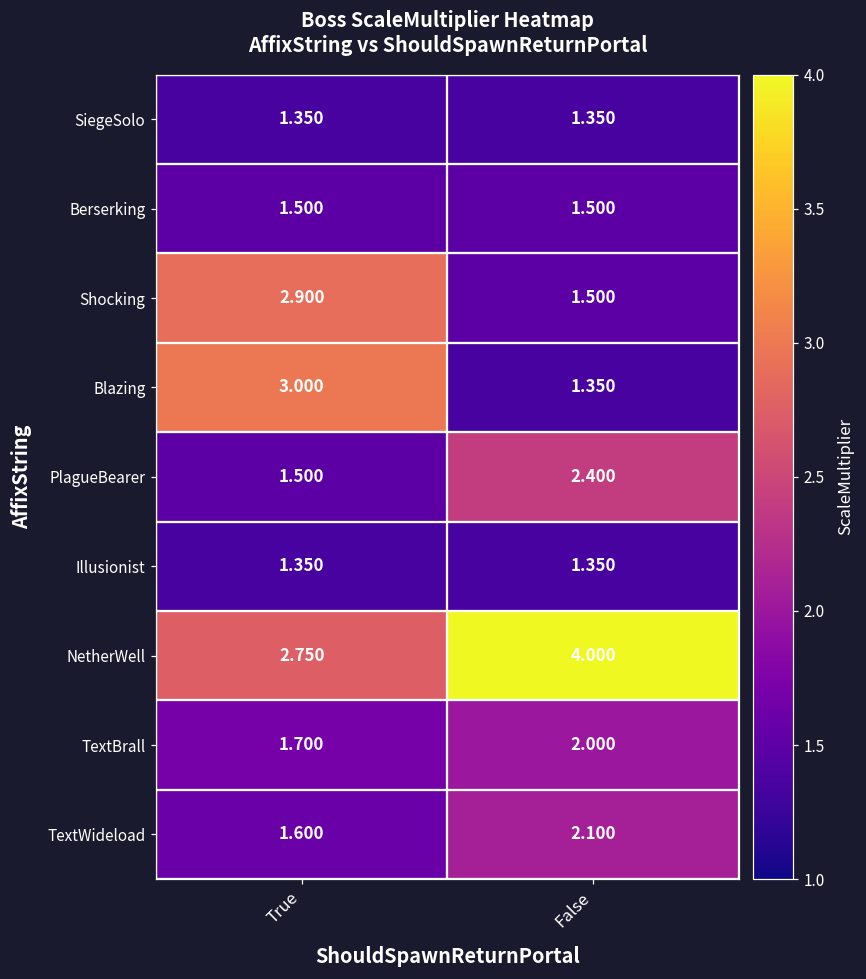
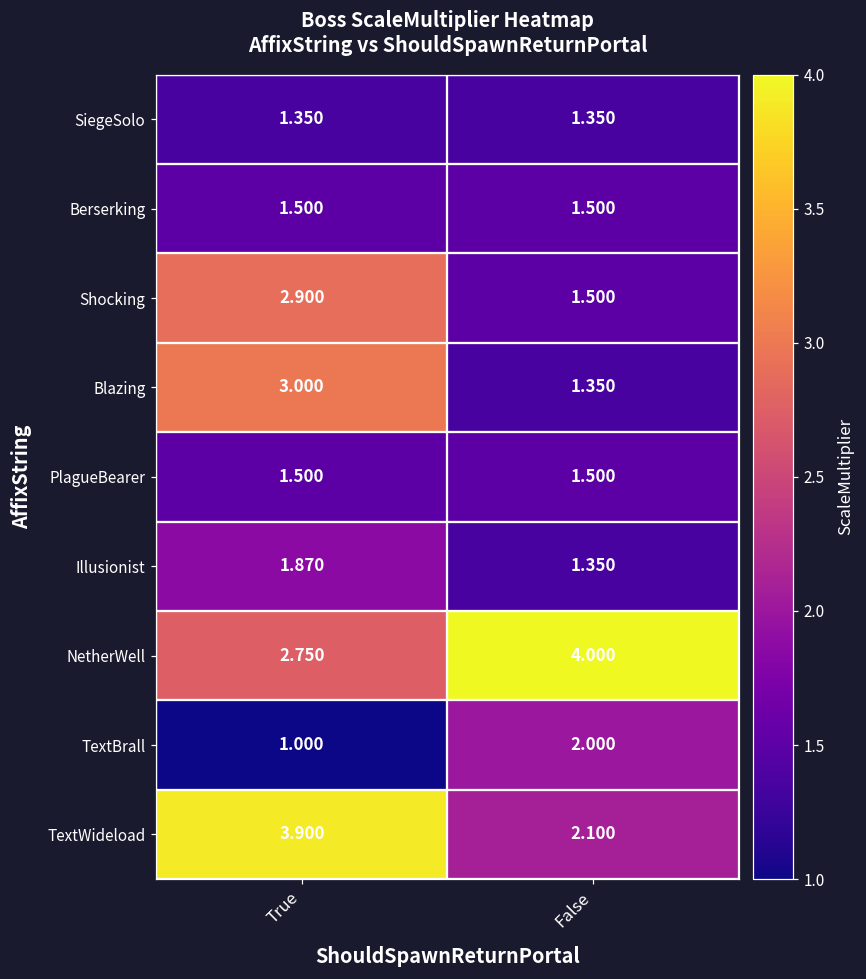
  {
    "SiegeSolo": {
      "True": 1.350,
      "False": 1.350
    },
    "Berserking": {
      "True": 1.500,
      "False": 1.500
    },
    "Shocking": {
      "True": 2.900,
      "False": 1.500
    },
    "Blazing": {
      "True": 3.000,
      "False": 1.350
    },
    "PlagueBearer": {
      "True": 1.500,
-     "False": 2.400
+     "False": 1.500
    },
    "Illusionist": {
-     "True": 1.350,
+     "True": 1.870,
      "False": 1.350
    },
    "NetherWell": {
      "True": 2.750,
      "False": 4.000
    },
    "TextBrall": {
-     "True": 1.700,
+     "True": 1.000,
      "False": 2.000
    },
    "TextWideload": {
-     "True": 1.600,
+     "True": 3.900,
      "False": 2.100
    }
  }
